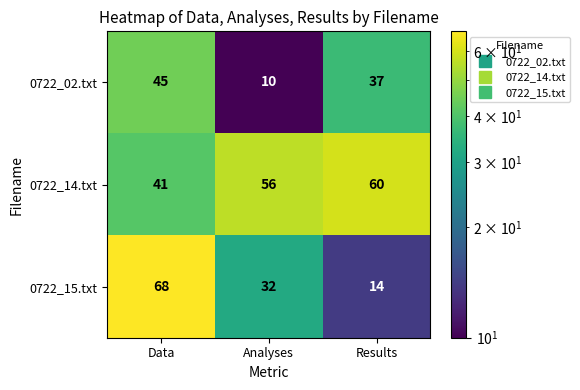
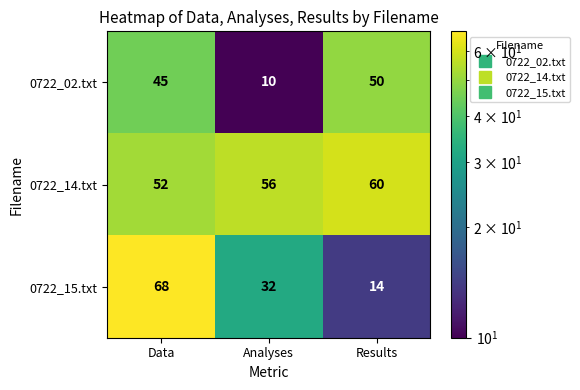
  {
    "0722_02.txt": {
      "Data": 45,
      "Analyses": 10,
-     "Results": 37
+     "Results": 50
    },
    "0722_14.txt": {
-     "Data": 41,
+     "Data": 52,
      "Analyses": 56,
      "Results": 60
    },
    "0722_15.txt": {
      "Data": 68,
      "Analyses": 32,
      "Results": 14
    }
  }
